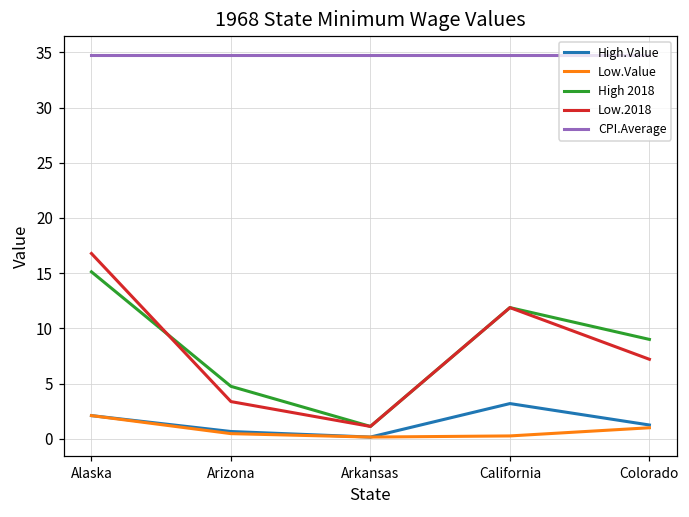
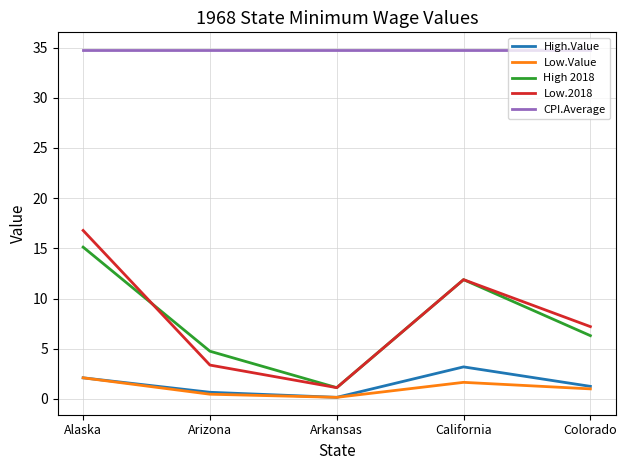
  {
    "High.Value": {
      "California": 3.2
    },
    "Low.Value": {
-     "California": 0.3
+     "California": 1.7
    },
    "High 2018": {
      "Alaska": 15.1,
      "Arizona": 4.8,
-     "Colorado": 9.0
+     "Colorado": 6.3
    },
    "Low.2018": {
      "Alaska": 16.8,
      "Arizona": 3.4,
      "Colorado": 7.2
    },
    "CPI.Average": {
      "Alaska": 34.8,
      "Arizona": 34.8,
      "Arkansas": 34.8,
      "California": 34.8
    }
  }
